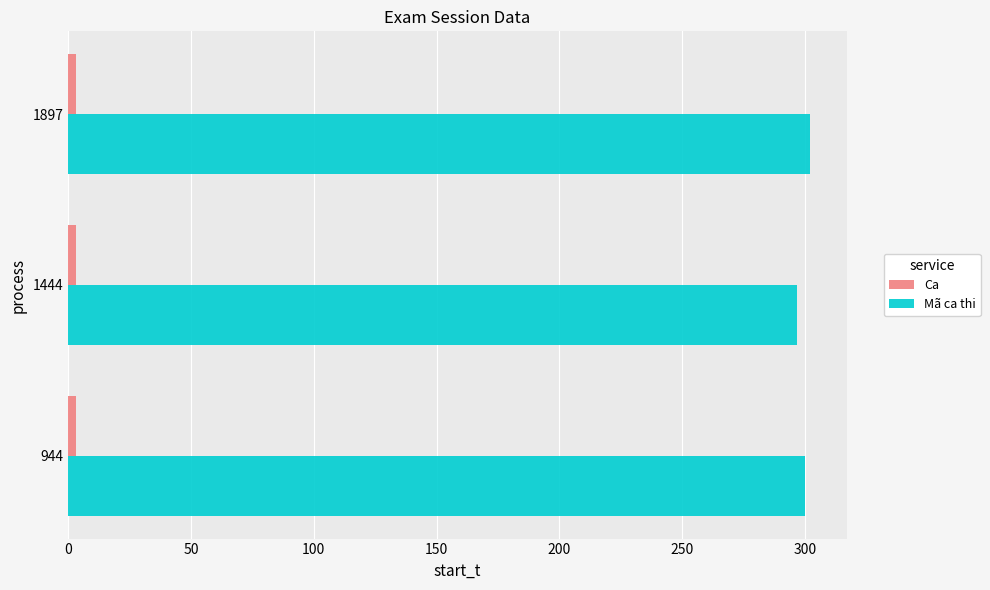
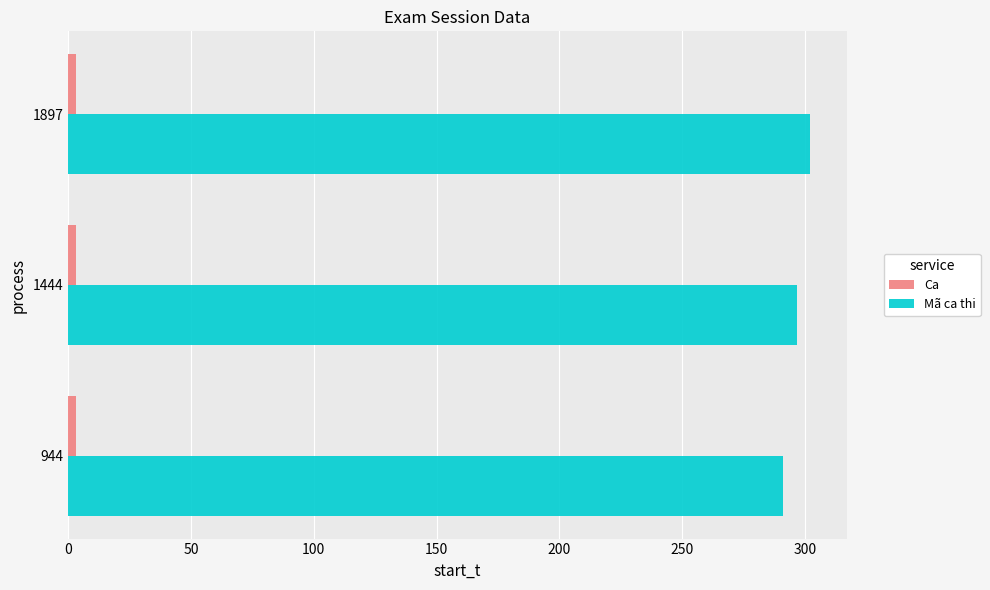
  {
    "Ca": {
      "1897": 3,
      "1444": 3,
      "944": 3
    },
    "Mã ca thi": {
      "1897": 302,
      "1444": 297,
-     "944": 300
+     "944": 291
    }
  }
